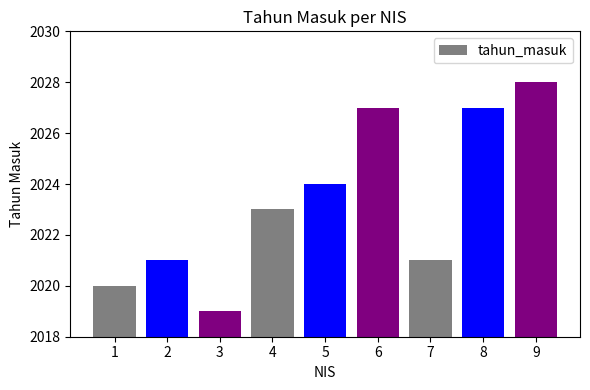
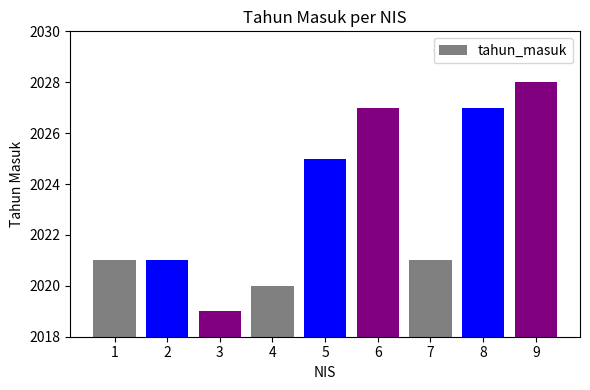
  {
-   "1": 2020,
+   "1": 2021,
    "2": 2021,
    "3": 2019,
-   "4": 2023,
-   "5": 2024,
+   "4": 2020,
+   "5": 2025,
    "6": 2027,
    "7": 2021,
    "8": 2027,
    "9": 2028
  }
